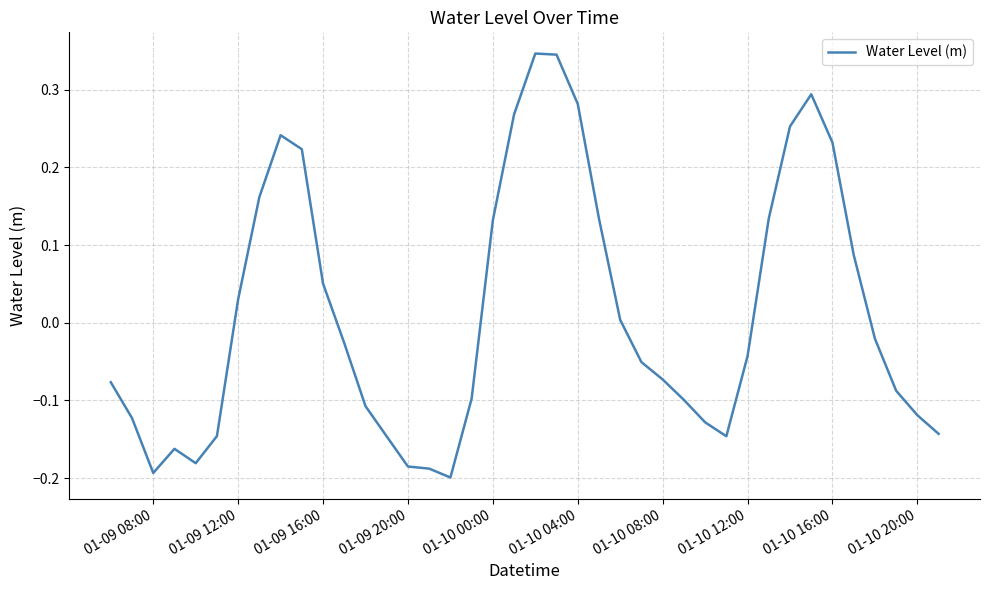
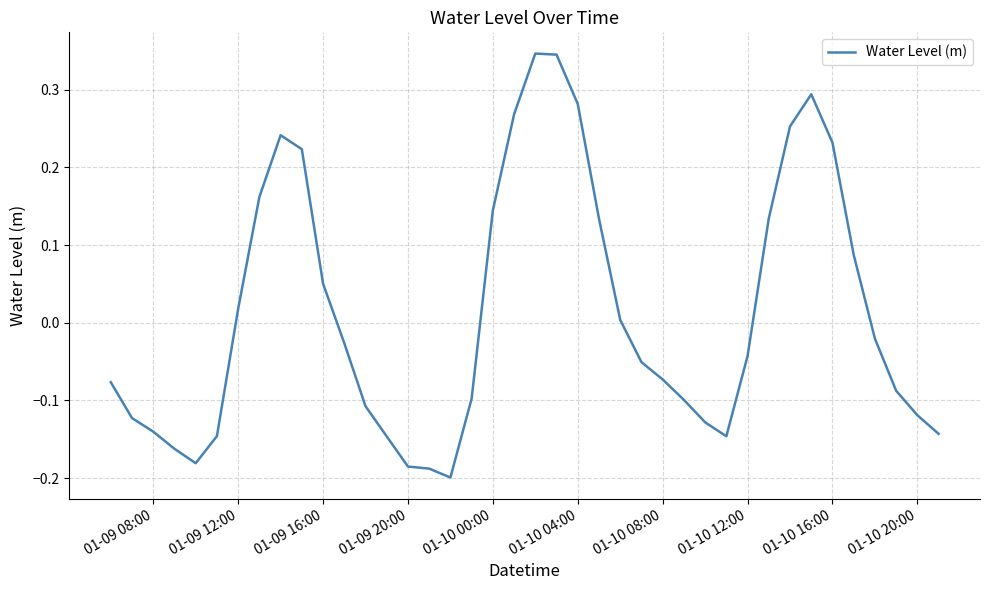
  {
-   "01-09 08:00": -0.19,
-   "01-09 12:00": 0.03,
+   "01-09 08:00": -0.14,
+   "01-09 12:00": 0.02,
    "01-09 16:00": 0.05,
    "01-09 20:00": -0.18,
-   "01-10 00:00": 0.13,
+   "01-10 00:00": 0.14,
    "01-10 04:00": 0.28,
    "01-10 08:00": -0.07,
    "01-10 12:00": -0.04,
    "01-10 16:00": 0.23,
    "01-10 20:00": -0.12
  }
